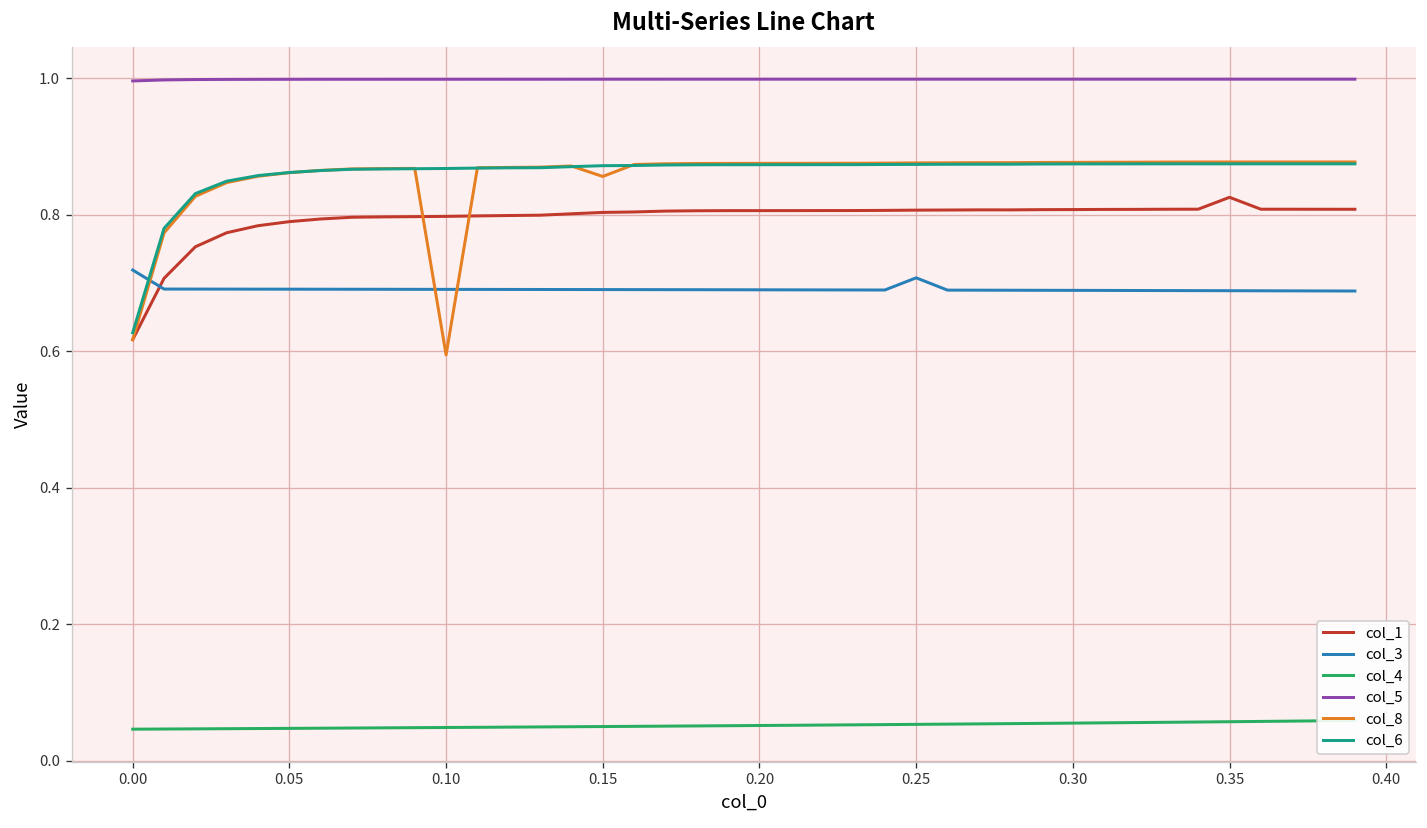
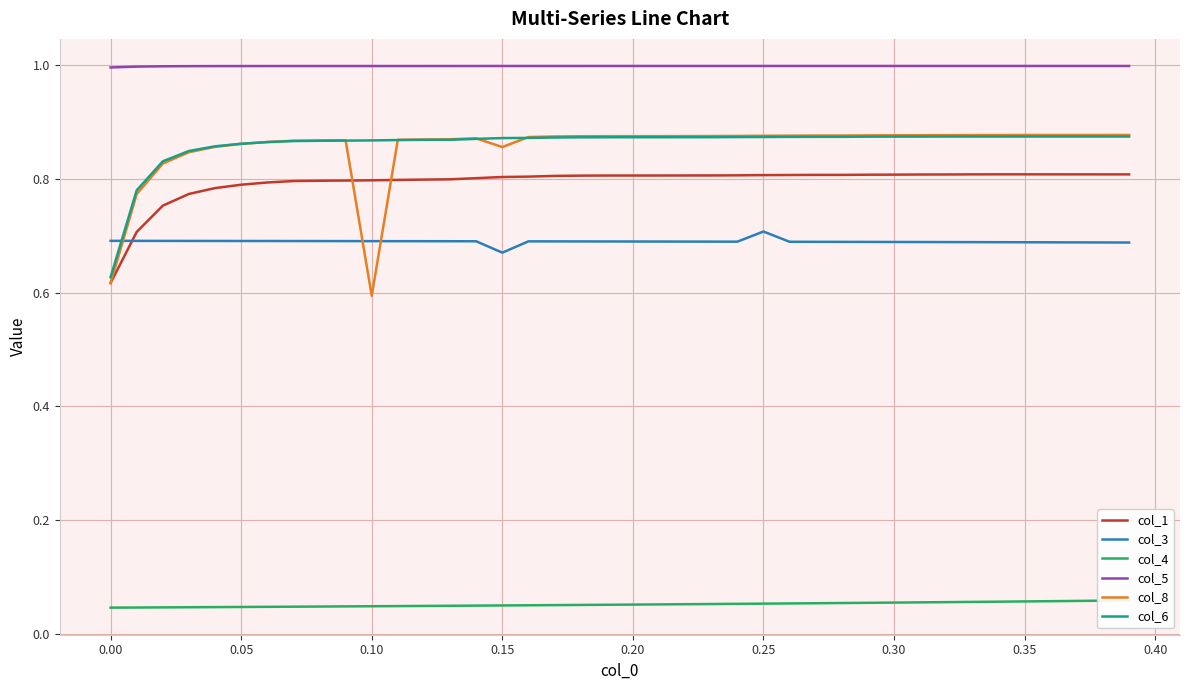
  {
    "col_1": {
      "0.05": 0.79,
      "0.10": 0.80,
      "0.15": 0.80,
      "0.20": 0.81,
      "0.25": 0.81,
      "0.30": 0.81,
-     "0.35": 0.83
+     "0.35": 0.81
    },
    "col_3": {
-     "0.00": 0.72,
+     "0.00": 0.69,
      "0.05": 0.69,
      "0.10": 0.69,
-     "0.15": 0.69,
+     "0.15": 0.67,
      "0.20": 0.69,
      "0.25": 0.71,
      "0.30": 0.69,
      "0.35": 0.69
    },
    "col_5": {
      "0.00": 1.00,
      "0.05": 1.00,
      "0.10": 1.00,
      "0.15": 1.00,
      "0.20": 1.00,
      "0.25": 1.00,
      "0.30": 1.00,
      "0.35": 1.00
    },
    "col_8": {
      "0.10": 0.59,
      "0.15": 0.86
    }
  }
